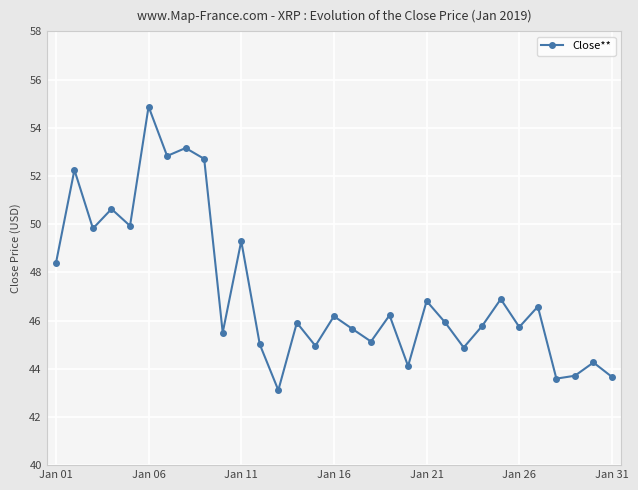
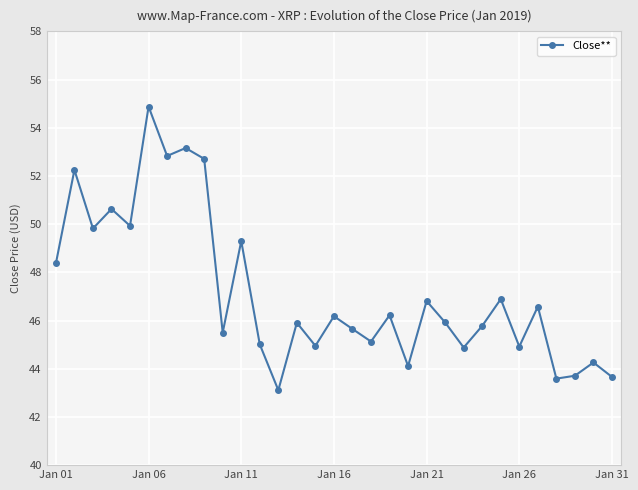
  {
    "Jan 01": 48.4,
    "Jan 06": 54.9,
    "Jan 11": 49.3,
    "Jan 16": 46.2,
    "Jan 21": 46.8,
-   "Jan 26": 45.7,
+   "Jan 26": 44.9,
    "Jan 31": 43.7
  }
